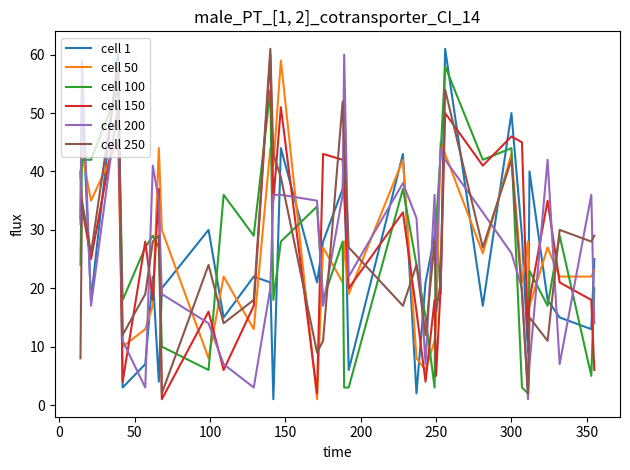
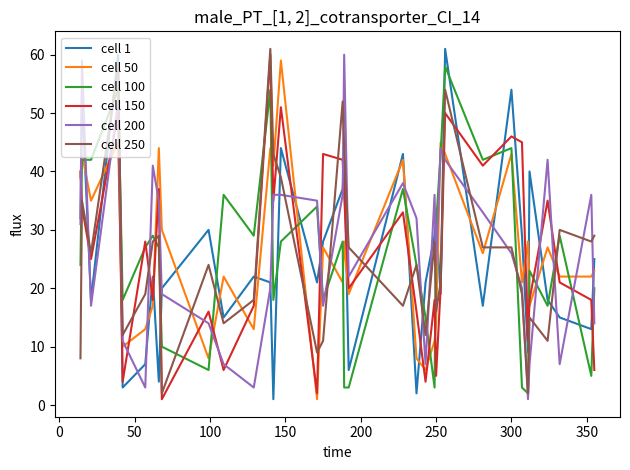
  {
    "cell 1": {
      "250": 32,
-     "300": 50
+     "300": 54
    },
    "cell 50": {
      "250": 14,
      "300": 43
    },
    "cell 100": {
      "250": 31,
      "300": 44
    },
    "cell 150": {
      "250": 5,
      "300": 46
    },
    "cell 200": {
      "250": 24,
      "300": 26
    },
    "cell 250": {
      "250": 16,
-     "300": 42
+     "300": 27
    }
  }
